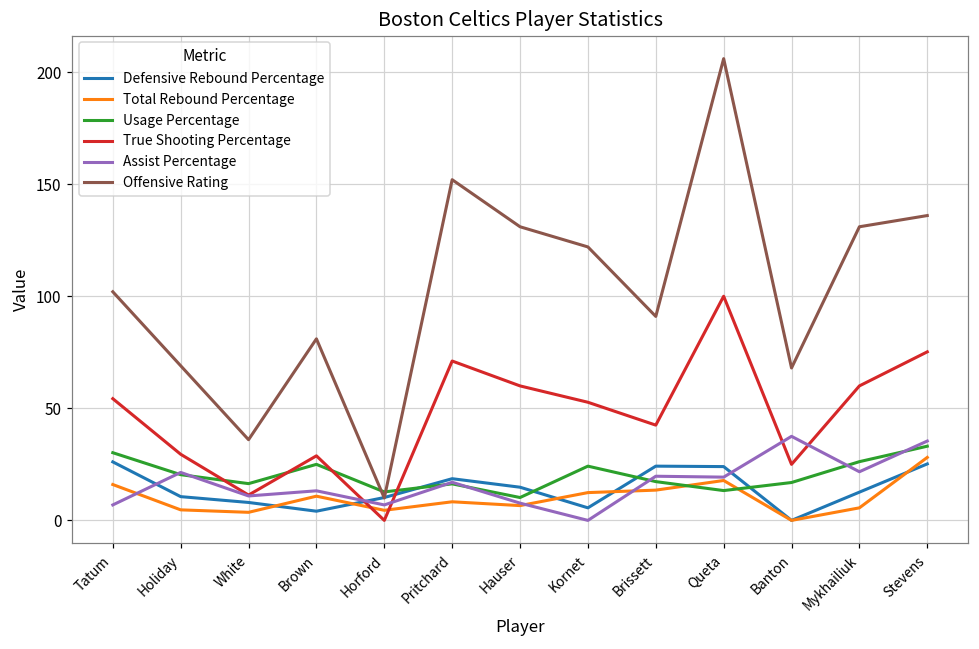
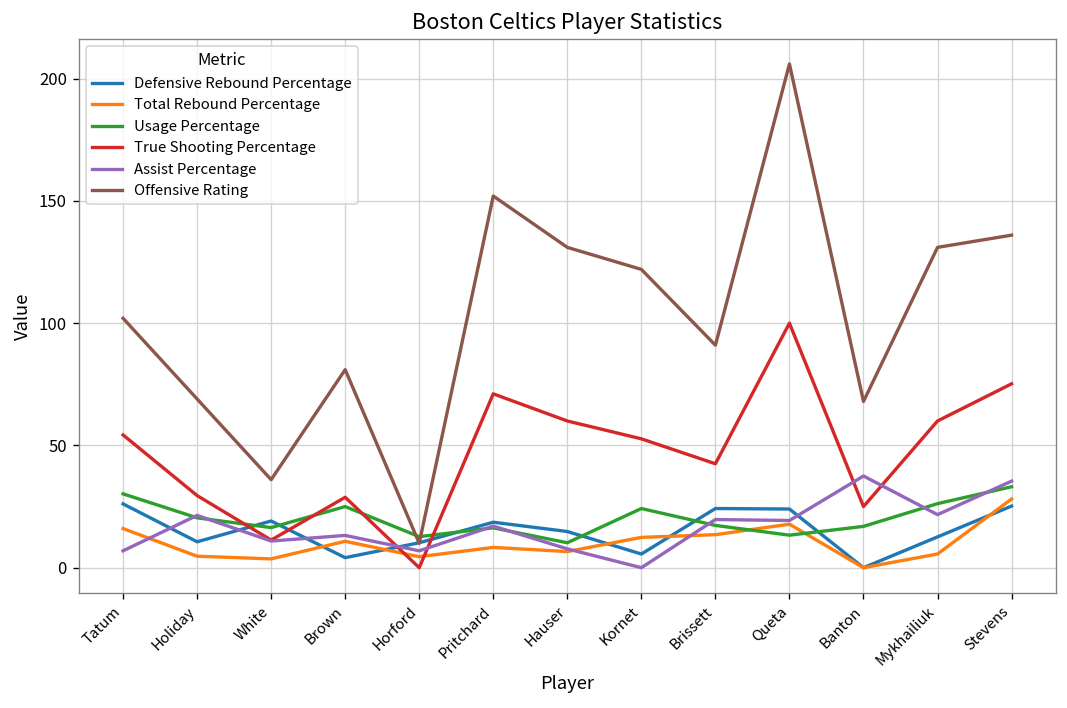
  {
    "Defensive Rebound Percentage": {
      "Tatum": 26,
      "Holiday": 11,
-     "White": 8,
+     "White": 19,
      "Brown": 4,
      "Pritchard": 19,
      "Hauser": 15,
      "Kornet": 6,
      "Brissett": 24,
      "Queta": 24,
      "Mykhailiuk": 13,
      "Stevens": 25
    },
    "Total Rebound Percentage": {
      "Tatum": 16,
      "Holiday": 5,
      "White": 4,
      "Brown": 11,
      "Horford": 5,
      "Pritchard": 8,
      "Kornet": 12,
      "Brissett": 14,
      "Queta": 18,
      "Mykhailiuk": 6,
      "Stevens": 28
    },
    "Usage Percentage": {
      "Tatum": 30,
      "White": 16,
      "Brown": 25,
      "Horford": 13,
      "Hauser": 10,
      "Kornet": 24,
      "Brissett": 17,
      "Queta": 13,
      "Banton": 17,
      "Mykhailiuk": 26,
      "Stevens": 33
    },
    "True Shooting Percentage": {
      "Tatum": 54,
      "Holiday": 30,
      "Brown": 29,
      "Horford": 0,
      "Pritchard": 71,
      "Hauser": 60,
      "Kornet": 53,
      "Brissett": 43,
      "Queta": 100,
      "Banton": 25,
      "Mykhailiuk": 60,
      "Stevens": 75
    },
    "Assist Percentage": {
      "Tatum": 7,
      "Brown": 13,
      "Horford": 7,
      "Kornet": 0,
      "Brissett": 20,
      "Queta": 19,
      "Banton": 38,
      "Mykhailiuk": 22,
      "Stevens": 35
    },
    "Offensive Rating": {
      "Tatum": 102,
      "Holiday": 69,
      "White": 36,
      "Brown": 81,
      "Pritchard": 152,
      "Hauser": 131,
      "Kornet": 122,
      "Brissett": 91,
      "Queta": 206,
      "Banton": 68,
      "Mykhailiuk": 131,
      "Stevens": 136
    }
  }
